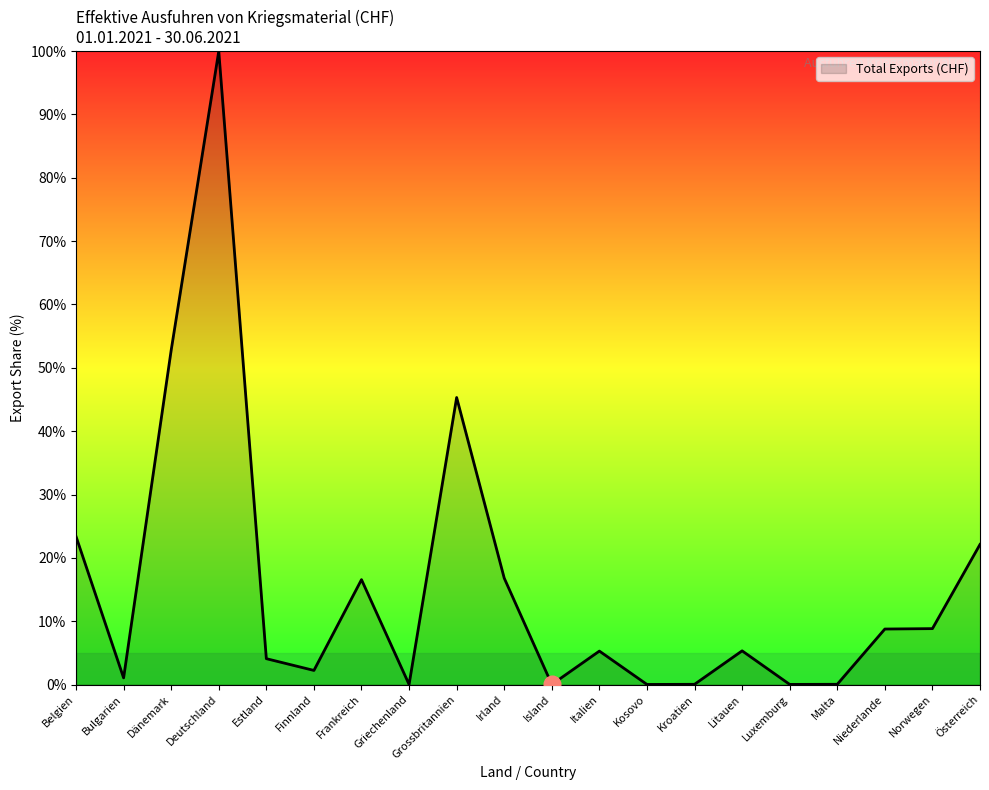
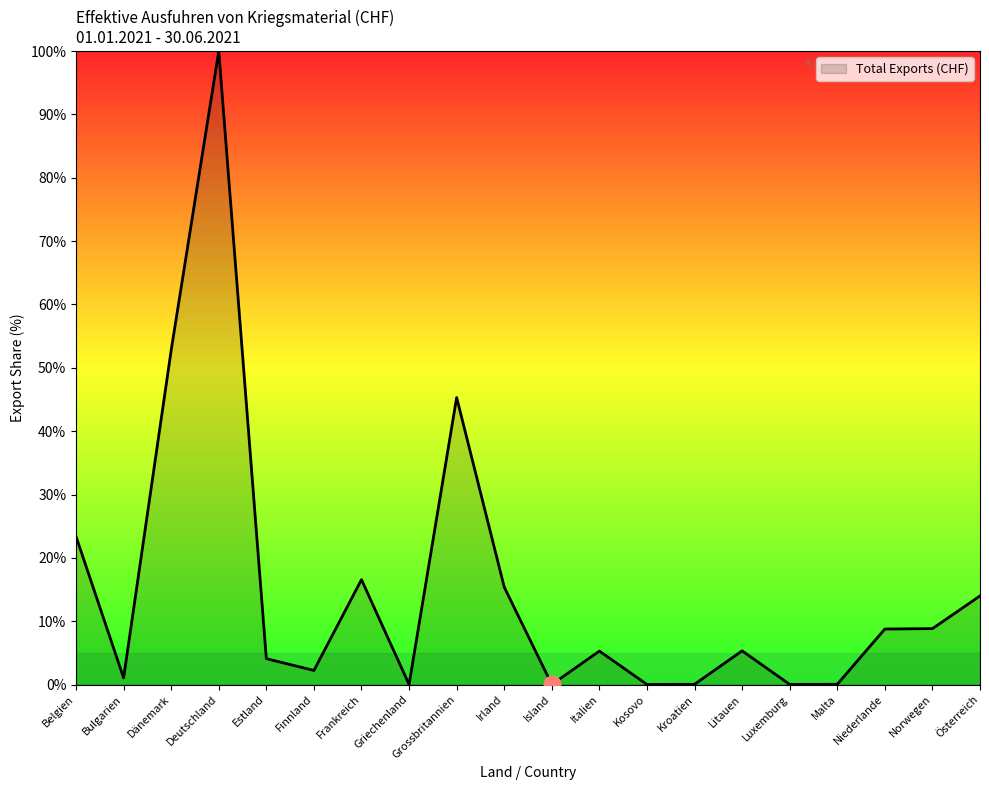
  {
    "Total Exports (CHF)": {
      "Belgien": "23%",
      "Dänemark": "53%",
      "Deutschland": "100%",
      "Frankreich": "17%",
      "Grossbritannien": "45%",
-     "Irland": "17%",
+     "Irland": "15%",
      "Italien": "5%",
      "Litauen": "5%",
      "Niederlande": "9%",
      "Norwegen": "9%",
-     "Österreich": "22%"
+     "Österreich": "14%"
    }
  }
